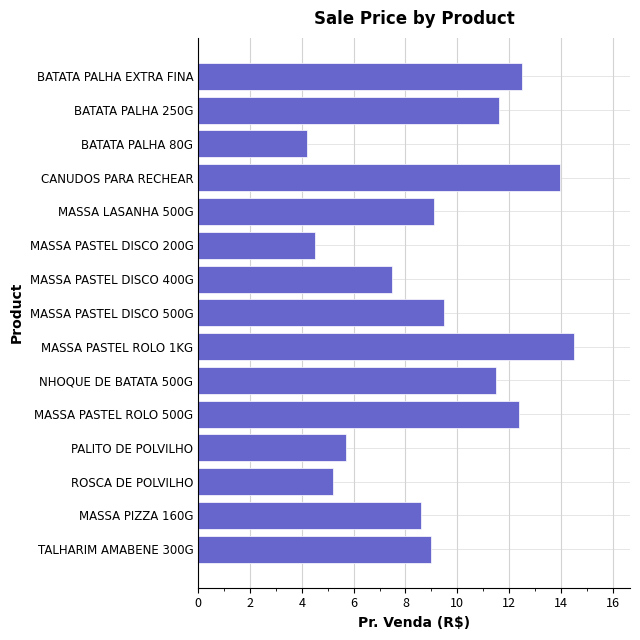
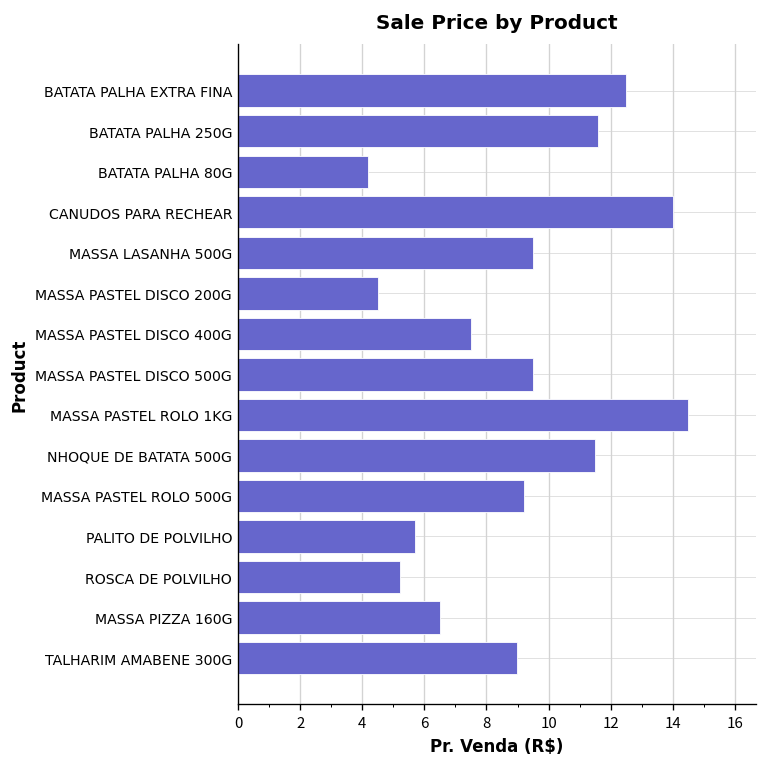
  {
    "BATATA PALHA EXTRA FINA": 12.5,
    "BATATA PALHA 250G": 11.6,
    "BATATA PALHA 80G": 4.2,
    "CANUDOS PARA RECHEAR": 14.0,
-   "MASSA LASANHA 500G": 9.1,
+   "MASSA LASANHA 500G": 9.5,
    "MASSA PASTEL DISCO 200G": 4.5,
    "MASSA PASTEL DISCO 400G": 7.5,
    "MASSA PASTEL DISCO 500G": 9.5,
    "MASSA PASTEL ROLO 1KG": 14.5,
    "NHOQUE DE BATATA 500G": 11.5,
-   "MASSA PASTEL ROLO 500G": 12.4,
+   "MASSA PASTEL ROLO 500G": 9.2,
    "PALITO DE POLVILHO": 5.7,
    "ROSCA DE POLVILHO": 5.2,
-   "MASSA PIZZA 160G": 8.6,
+   "MASSA PIZZA 160G": 6.5,
    "TALHARIM AMABENE 300G": 9.0
  }
